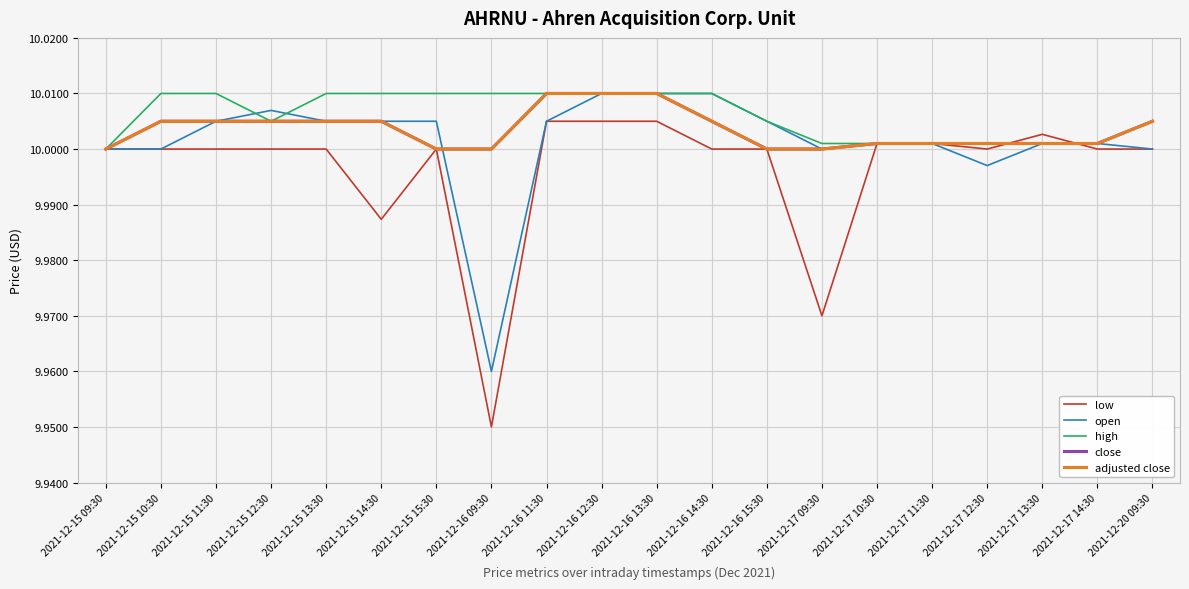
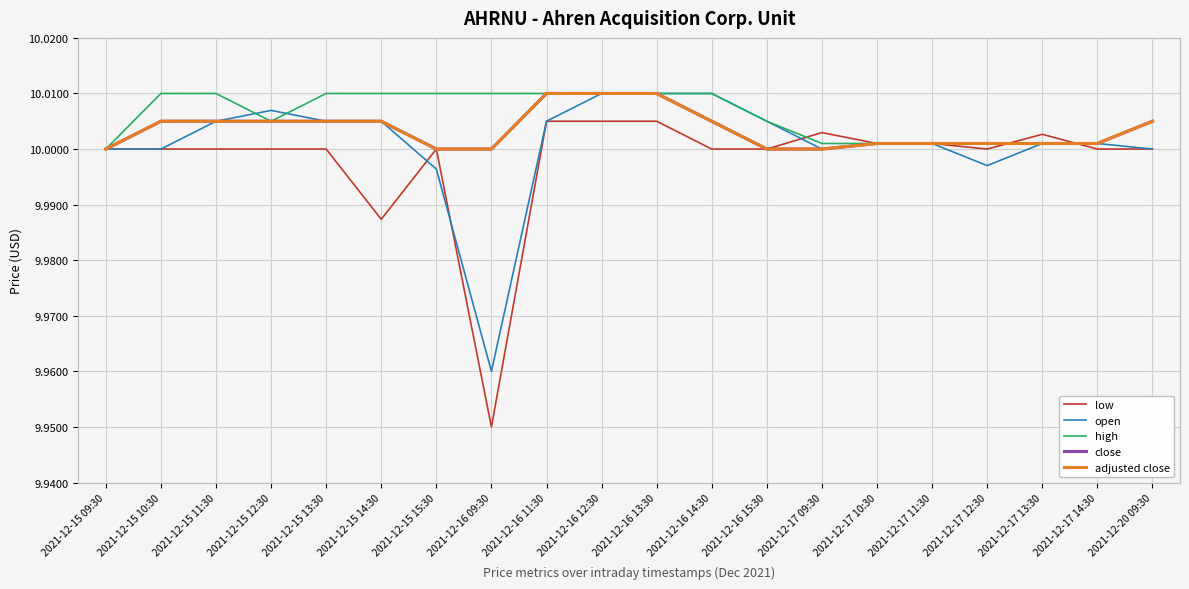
  {
    "low": {
      "2021-12-15 11:30": 10.000,
      "2021-12-15 12:30": 10.000,
      "2021-12-15 13:30": 10.000,
      "2021-12-15 14:30": 9.987,
      "2021-12-16 09:30": 9.950,
      "2021-12-16 12:30": 10.005,
      "2021-12-16 13:30": 10.005,
      "2021-12-16 14:30": 10.000,
-     "2021-12-17 09:30": 9.970,
+     "2021-12-17 09:30": 10.003,
      "2021-12-17 12:30": 10.000,
      "2021-12-17 13:30": 10.003,
      "2021-12-17 14:30": 10.000
    },
    "open": {
      "2021-12-15 12:30": 10.007,
-     "2021-12-15 15:30": 10.005,
+     "2021-12-15 15:30": 9.996,
      "2021-12-16 09:30": 9.960,
      "2021-12-17 12:30": 9.997
    },
    "high": {
      "2021-12-15 10:30": 10.010,
      "2021-12-15 11:30": 10.010,
      "2021-12-15 13:30": 10.010,
      "2021-12-15 14:30": 10.010,
      "2021-12-15 15:30": 10.010,
      "2021-12-16 09:30": 10.010,
      "2021-12-17 09:30": 10.001
    },
    "adjusted close": {
      "2021-12-15 10:30": 10.005,
      "2021-12-16 09:30": 10.000,
      "2021-12-16 14:30": 10.005
    }
  }
